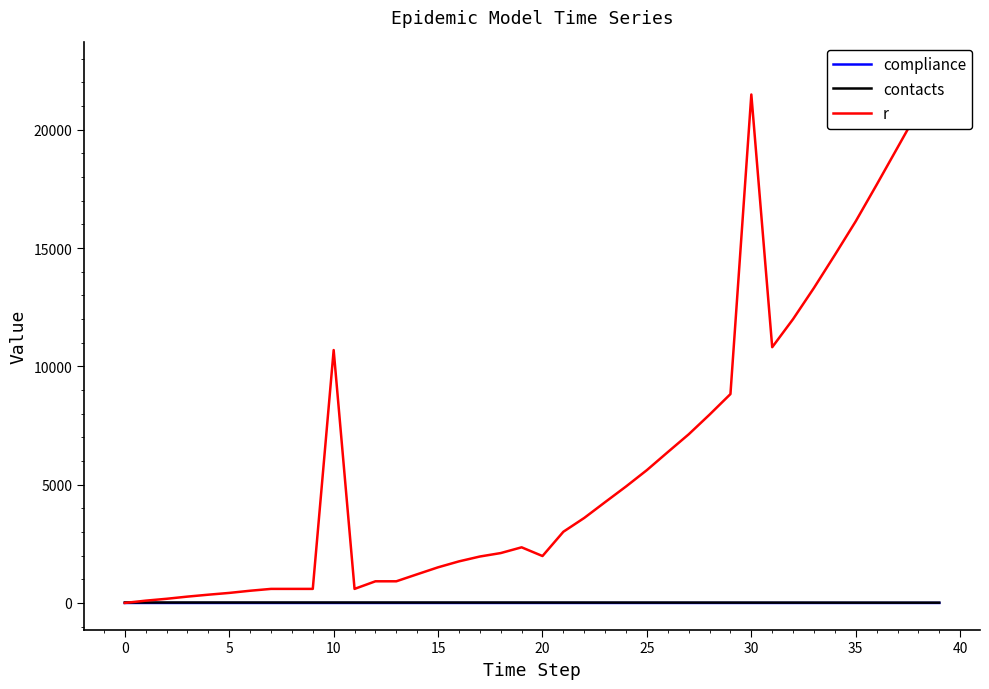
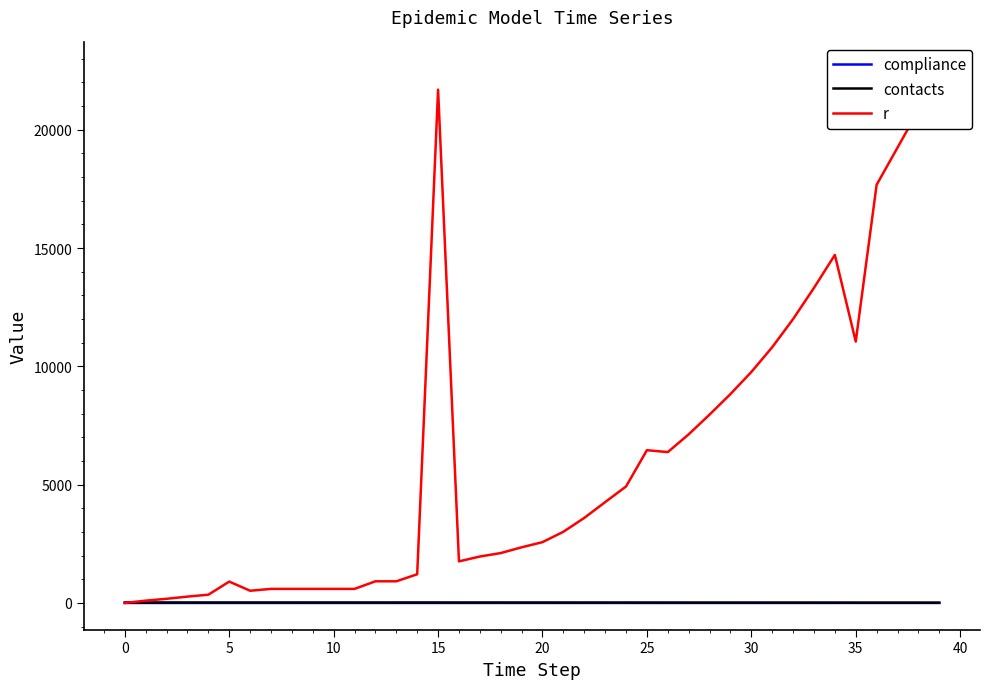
  {
    "contacts": {
      "5": 0,
      "10": 0,
      "15": 0,
      "20": 0,
      "25": 0,
      "30": 0,
      "35": 0
    },
    "r": {
-     "5": 400,
-     "10": 10700,
-     "15": 1500,
-     "20": 2000,
-     "25": 5600,
-     "30": 21500,
-     "35": 16100
+     "5": 900,
+     "10": 600,
+     "15": 21700,
+     "20": 2600,
+     "25": 6500,
+     "30": 9800,
+     "35": 11000
    }
  }
